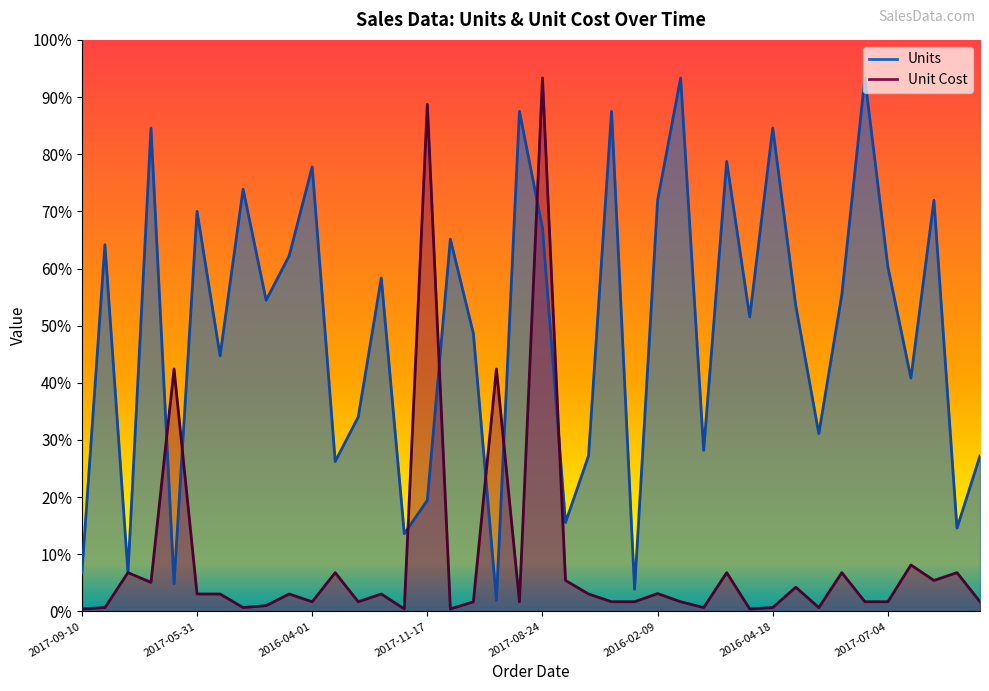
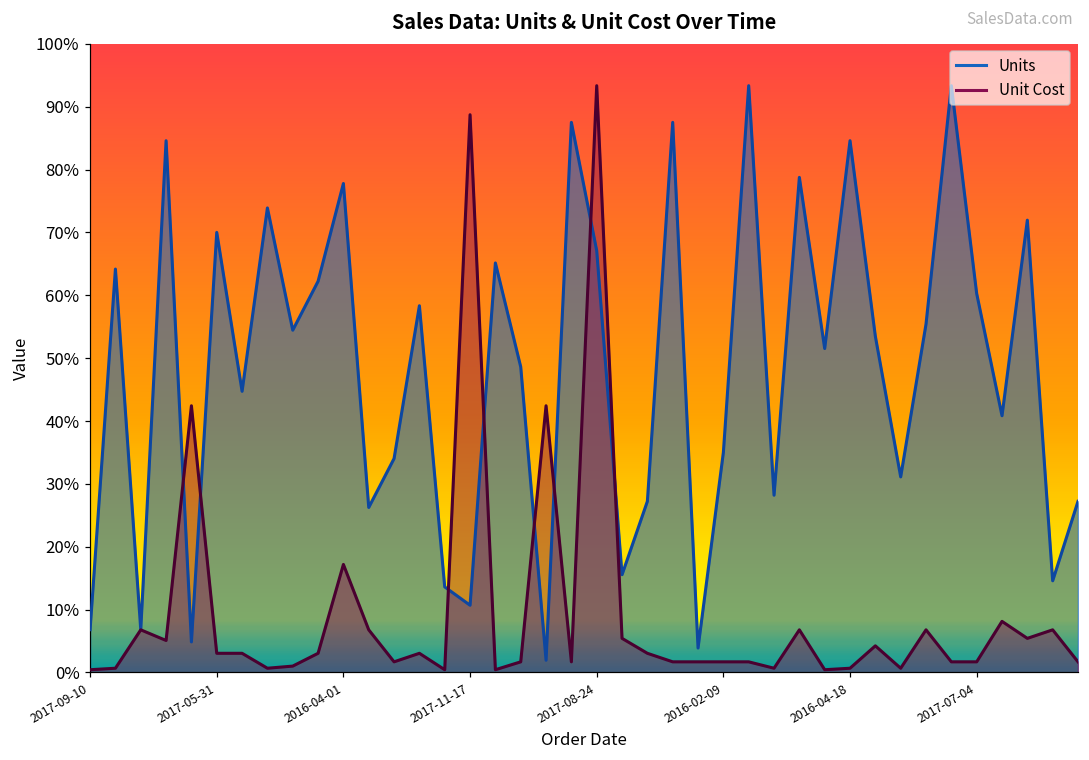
  {
    "Units": {
      "2017-09-10": "7%",
      "2017-05-31": "70%",
      "2016-04-01": "78%",
-     "2017-11-17": "19%",
+     "2017-11-17": "11%",
      "2017-08-24": "67%",
-     "2016-02-09": "72%",
+     "2016-02-09": "35%",
      "2016-04-18": "85%",
      "2017-07-04": "60%"
    },
    "Unit Cost": {
      "2017-09-10": "0%",
      "2017-05-31": "3%",
-     "2016-04-01": "2%",
+     "2016-04-01": "17%",
      "2017-11-17": "89%",
      "2017-08-24": "93%",
-     "2016-02-09": "3%",
+     "2016-02-09": "2%",
      "2016-04-18": "1%",
      "2017-07-04": "2%"
    }
  }
